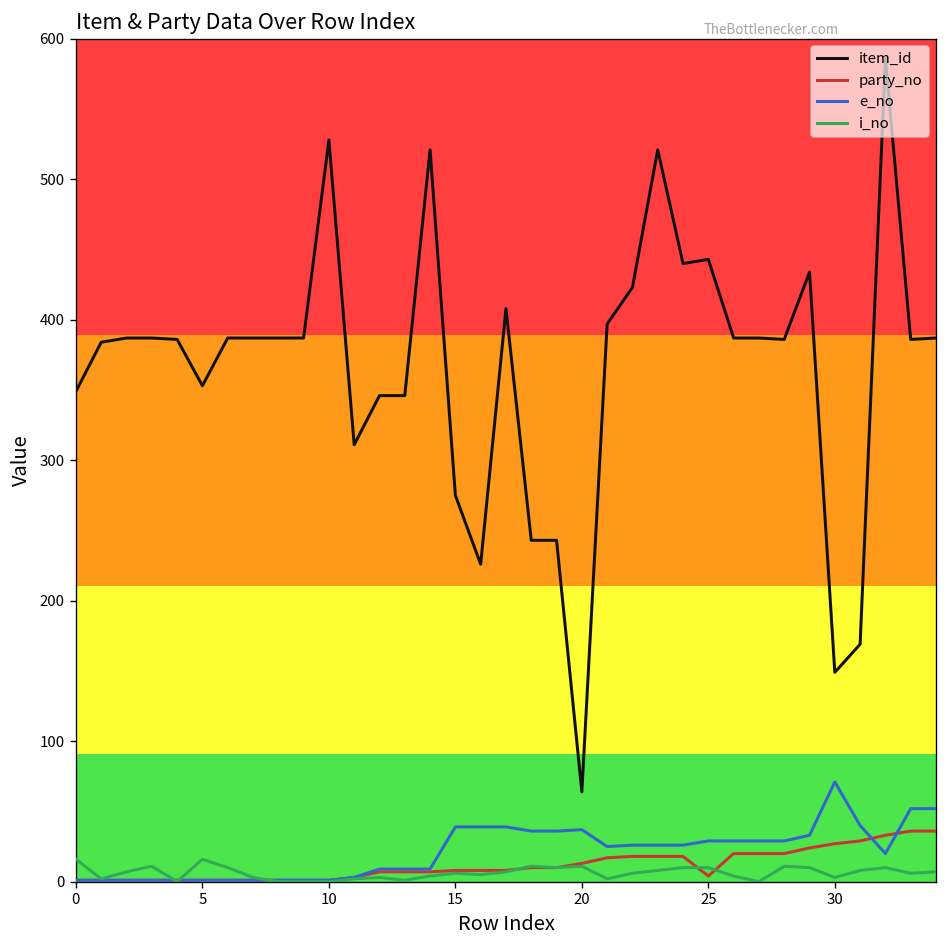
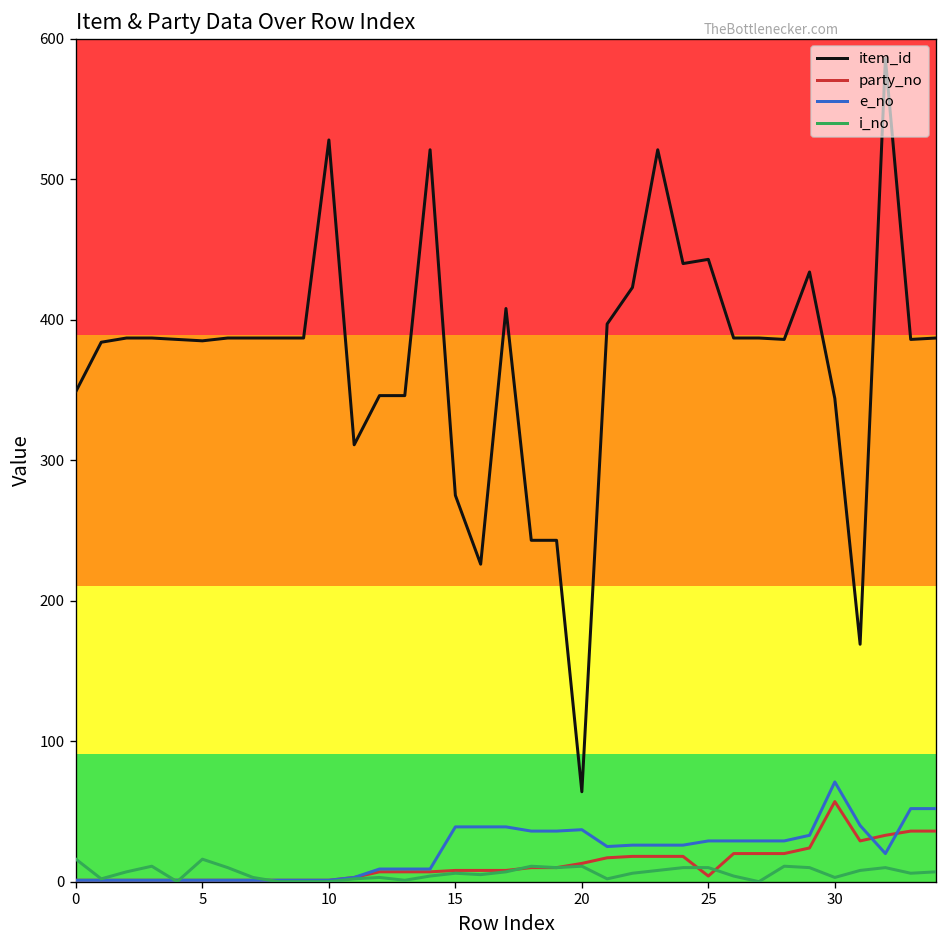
  {
    "item_id": {
      "0": 349,
-     "5": 353,
+     "5": 385,
      "10": 528,
      "15": 275,
      "20": 64,
      "25": 443,
-     "30": 149
+     "30": 344
    },
    "party_no": {
      "25": 4,
-     "30": 27
+     "30": 57
    },
    "e_no": {
      "15": 39,
      "20": 37,
      "25": 29,
      "30": 71
    },
    "i_no": {
      "0": 16,
      "5": 16,
      "25": 10,
      "30": 3
    }
  }
